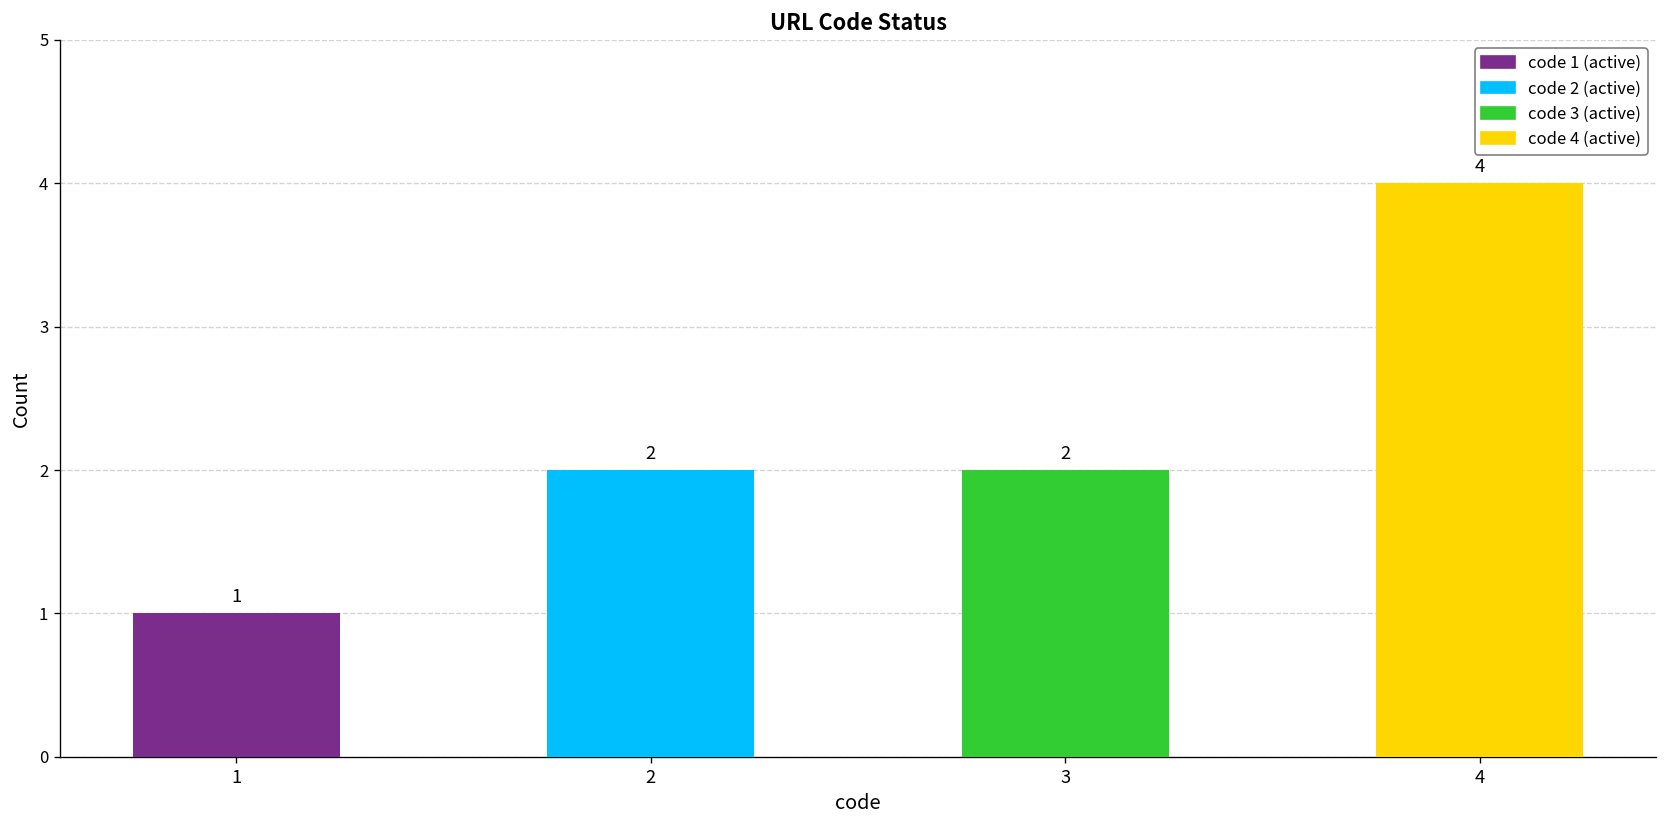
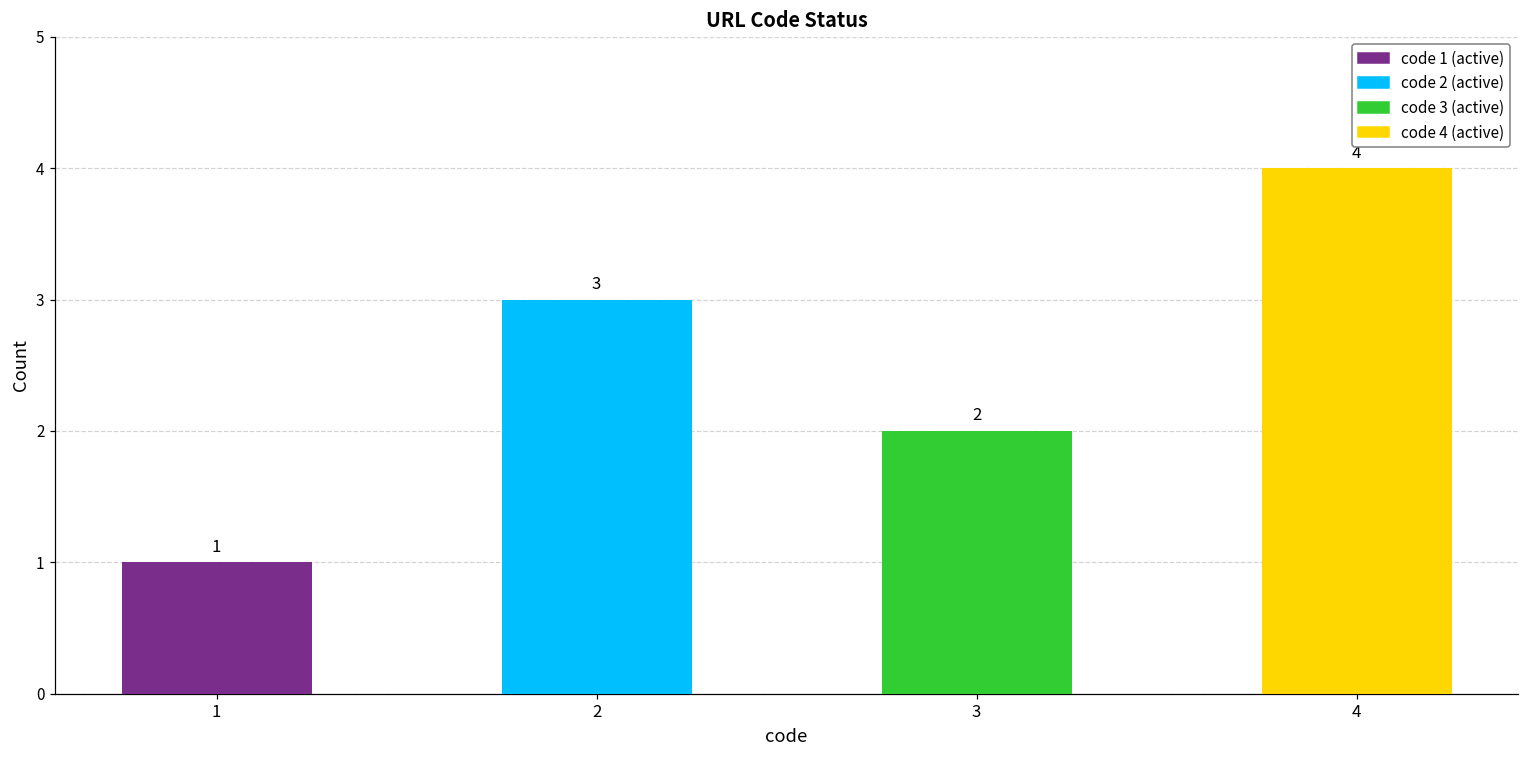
  {
    "1": 1,
-   "2": 2,
+   "2": 3,
    "3": 2
  }
